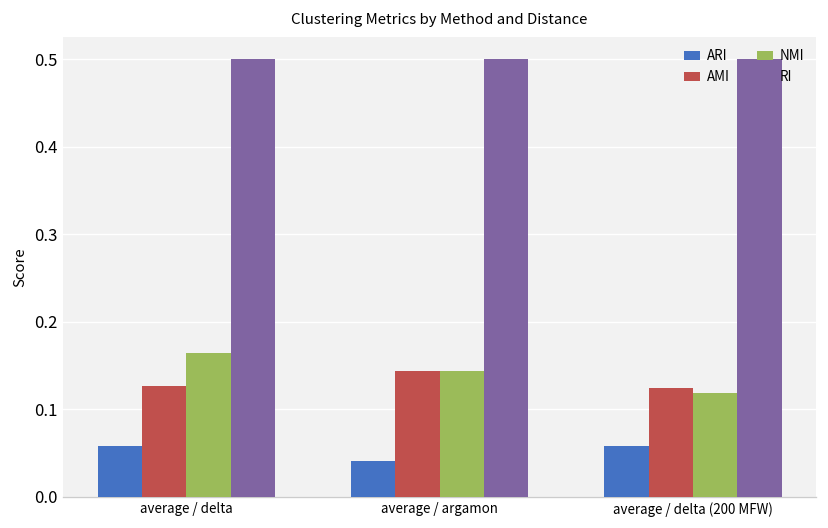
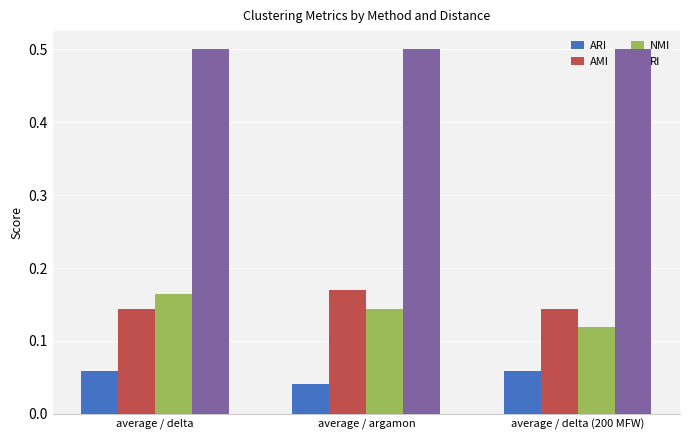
  {
    "ARI": {
      "average / delta": 0.06,
      "average / argamon": 0.04,
      "average / delta (200 MFW)": 0.06
    },
    "AMI": {
-     "average / delta": 0.13,
-     "average / argamon": 0.14,
-     "average / delta (200 MFW)": 0.12
+     "average / delta": 0.14,
+     "average / argamon": 0.17,
+     "average / delta (200 MFW)": 0.14
    },
    "NMI": {
      "average / delta": 0.16,
      "average / argamon": 0.14,
      "average / delta (200 MFW)": 0.12
    },
    "RI": {
      "average / delta": 0.50,
      "average / argamon": 0.50,
      "average / delta (200 MFW)": 0.50
    }
  }
